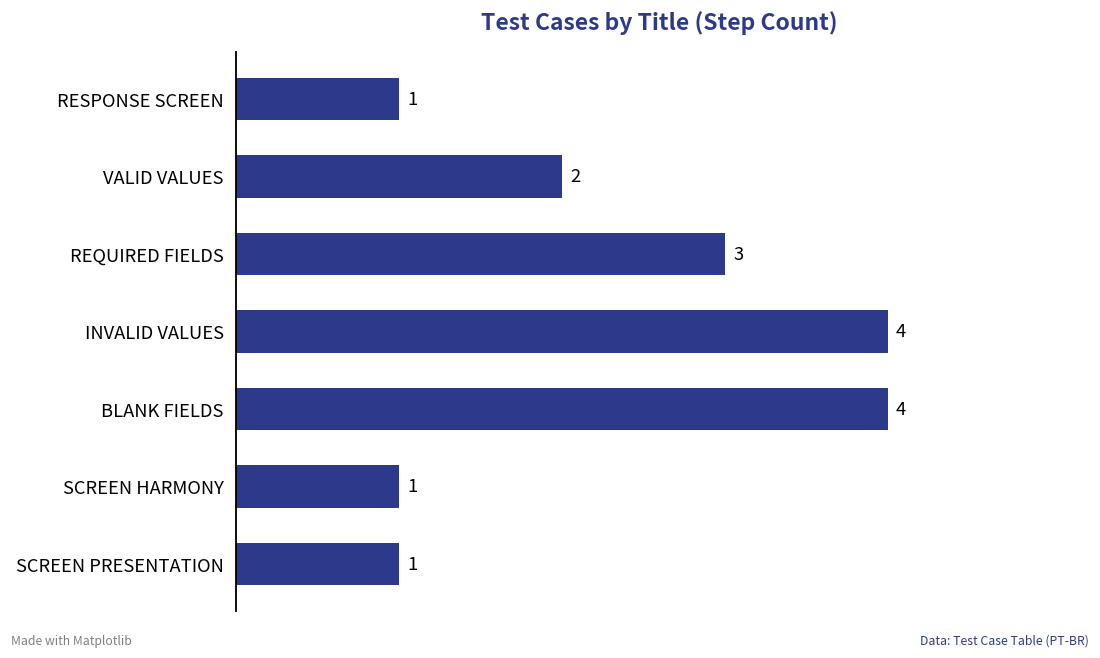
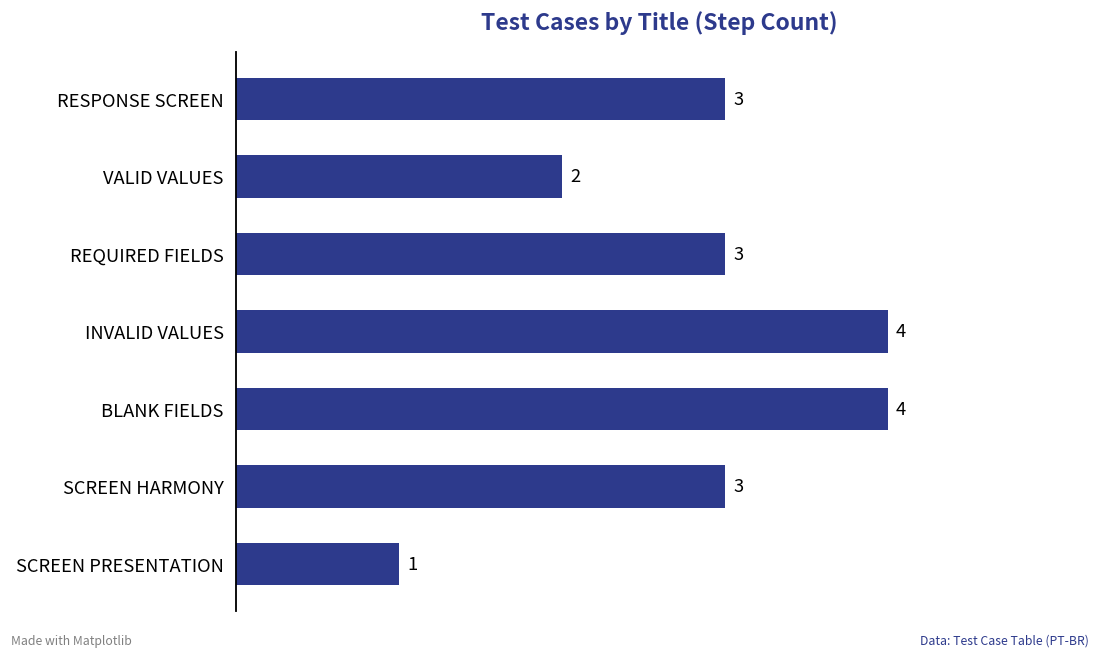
  {
-   "RESPONSE SCREEN": 1,
+   "RESPONSE SCREEN": 3,
    "VALID VALUES": 2,
    "REQUIRED FIELDS": 3,
    "INVALID VALUES": 4,
    "BLANK FIELDS": 4,
-   "SCREEN HARMONY": 1,
+   "SCREEN HARMONY": 3,
    "SCREEN PRESENTATION": 1
  }
